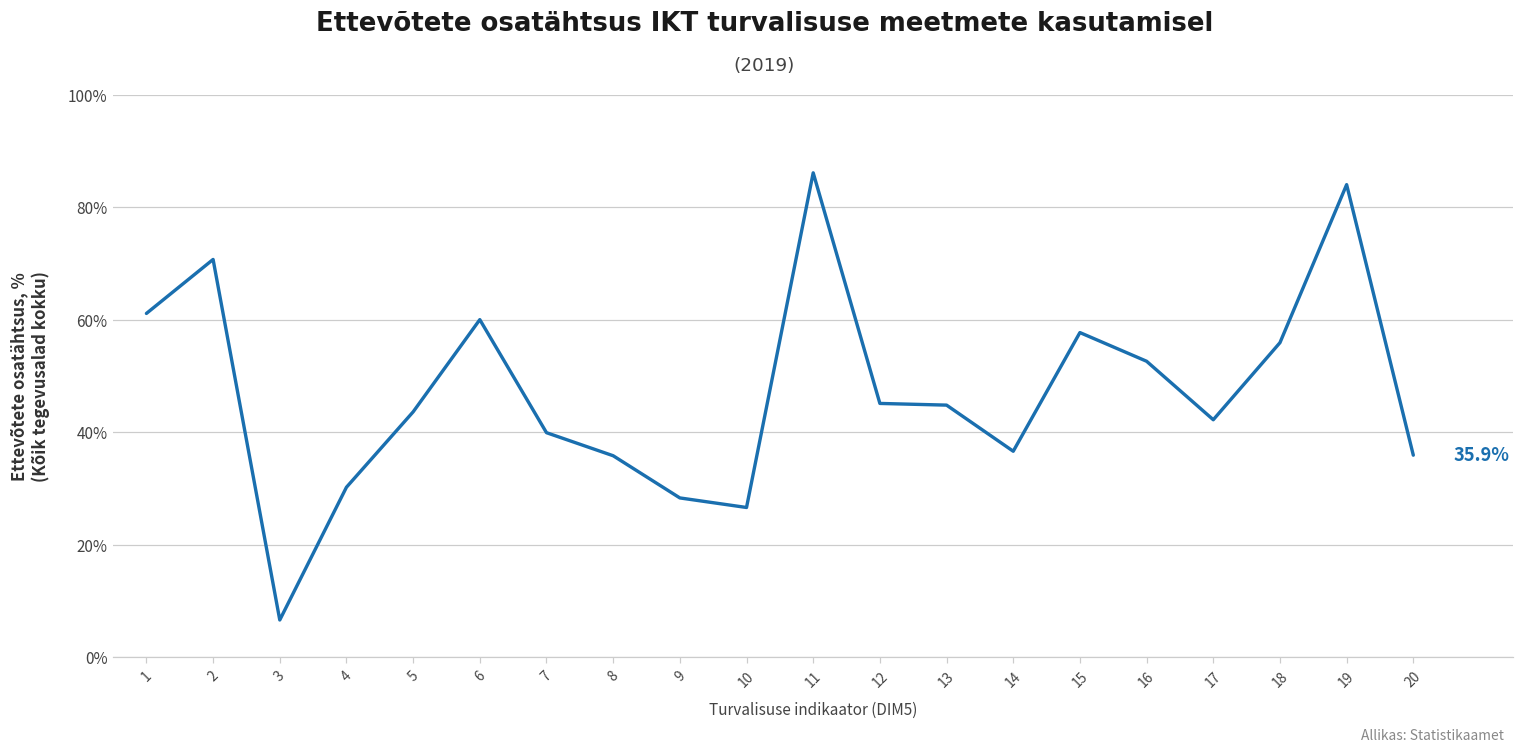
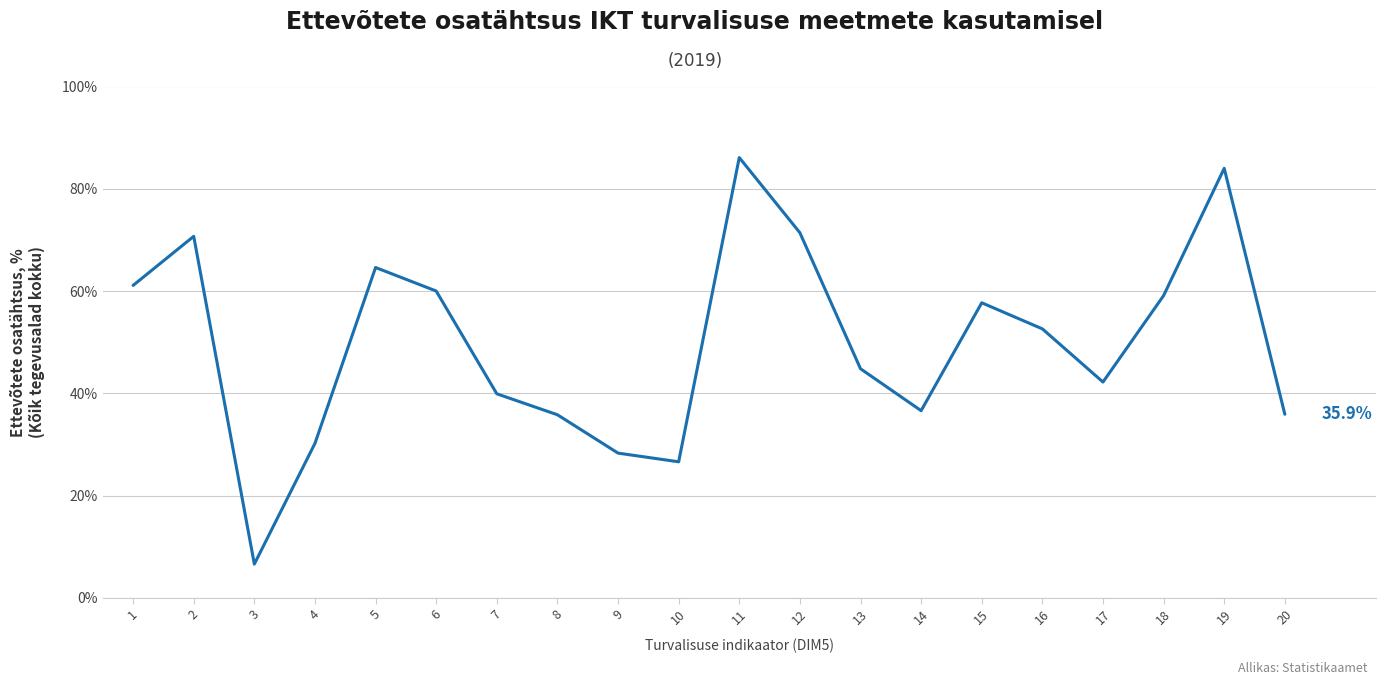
  {
    "1": "61%",
    "2": "71%",
    "3": "7%",
    "4": "30%",
-   "5": "44%",
+   "5": "65%",
    "6": "60%",
    "7": "40%",
    "8": "36%",
    "9": "28%",
    "10": "27%",
    "11": "86%",
-   "12": "45%",
+   "12": "71%",
    "13": "45%",
    "14": "37%",
    "15": "58%",
    "16": "53%",
    "17": "42%",
-   "18": "56%",
+   "18": "59%",
    "19": "84%",
    "20": "36%"
  }
